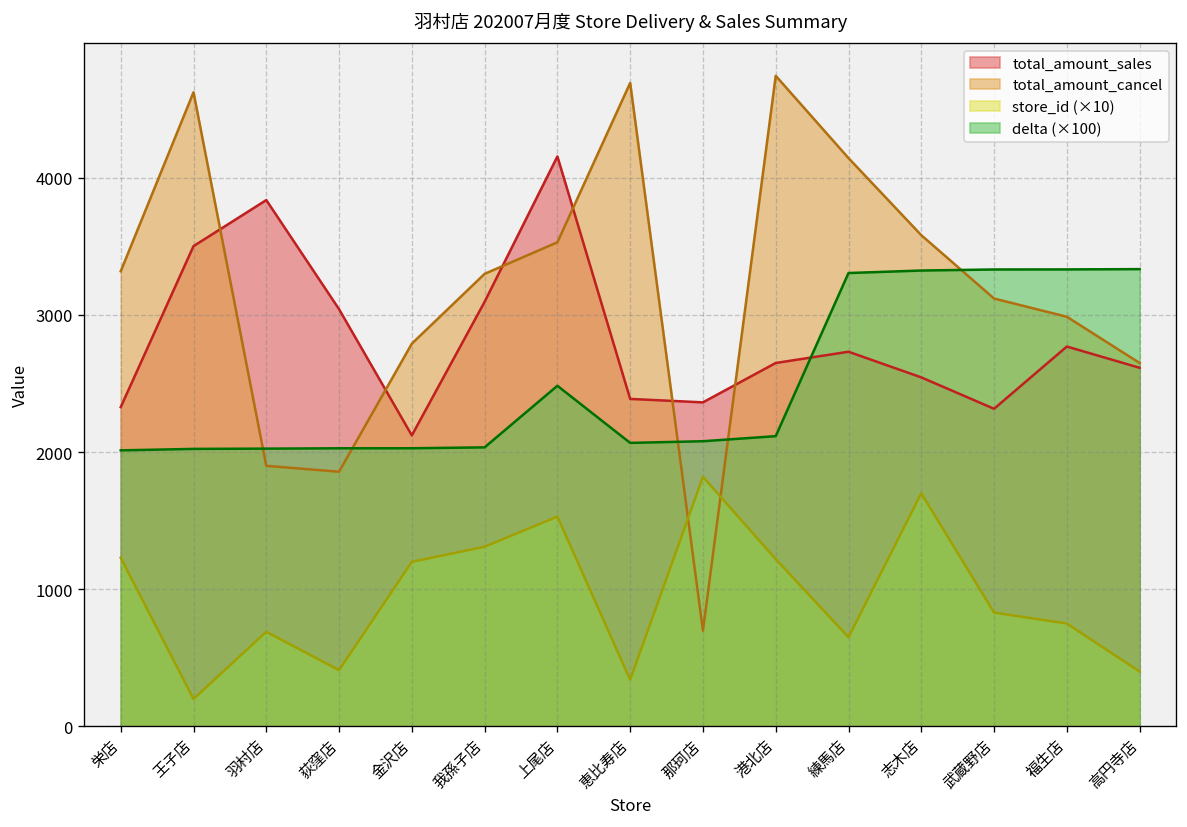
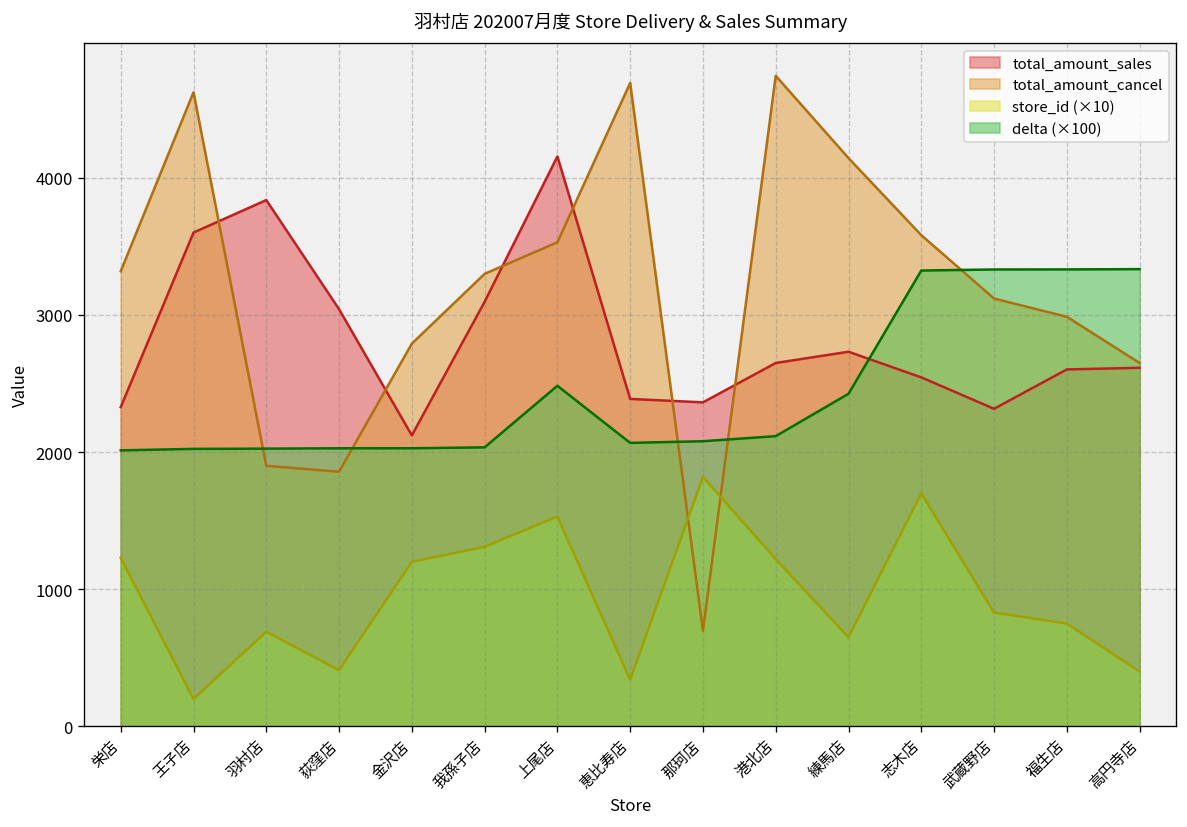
  {
    "total_amount_sales": {
      "栄店": 2330,
-     "王子店": 3500,
+     "王子店": 3600,
      "羽村店": 3840,
      "荻窪店": 3040,
      "金沢店": 2120,
      "我孫子店": 3100,
      "上尾店": 4160,
      "恵比寿店": 2390,
      "那珂店": 2360,
      "港北店": 2650,
      "練馬店": 2730,
      "志木店": 2550,
      "武蔵野店": 2320,
-     "福生店": 2770,
+     "福生店": 2600,
      "高円寺店": 2620
    },
    "delta (×100)": {
      "栄店": 2010,
      "王子店": 2020,
      "羽村店": 2030,
      "荻窪店": 2030,
      "金沢店": 2030,
      "我孫子店": 2030,
      "上尾店": 2480,
      "恵比寿店": 2070,
      "那珂店": 2080,
      "港北店": 2120,
-     "練馬店": 3310,
+     "練馬店": 2430,
      "志木店": 3320,
      "武蔵野店": 3330,
      "福生店": 3330,
      "高円寺店": 3330
    }
  }
